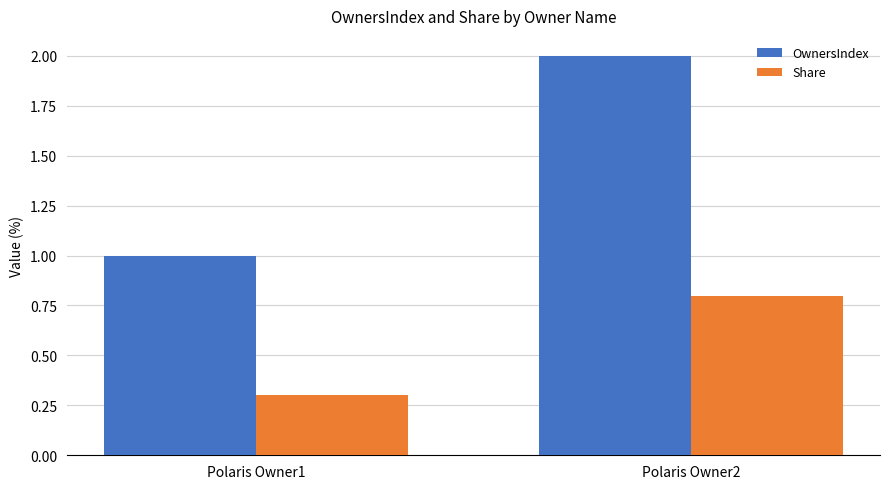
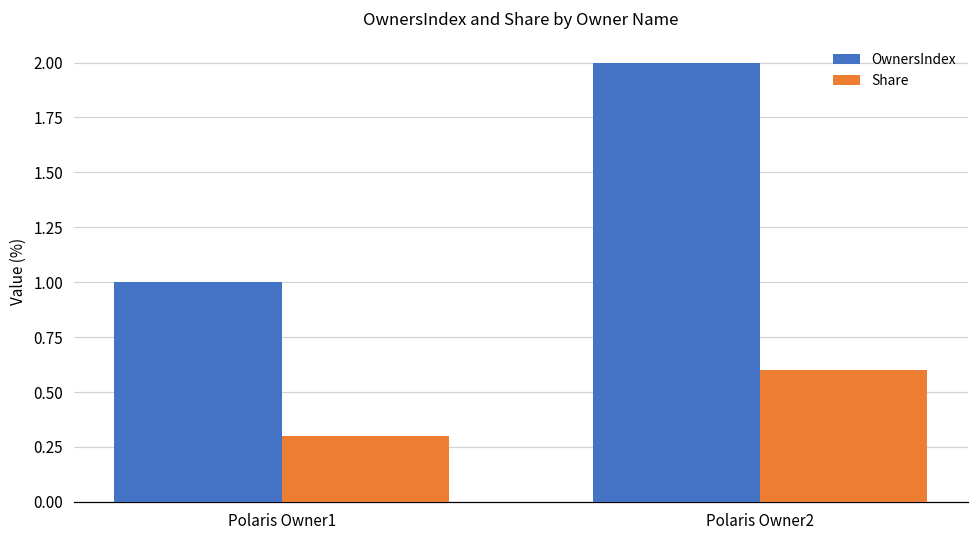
  {
    "OwnersIndex": {
      "Polaris Owner1": 1.0,
      "Polaris Owner2": 2.0
    },
    "Share": {
      "Polaris Owner1": 0.3,
-     "Polaris Owner2": 0.8
+     "Polaris Owner2": 0.6
    }
  }
